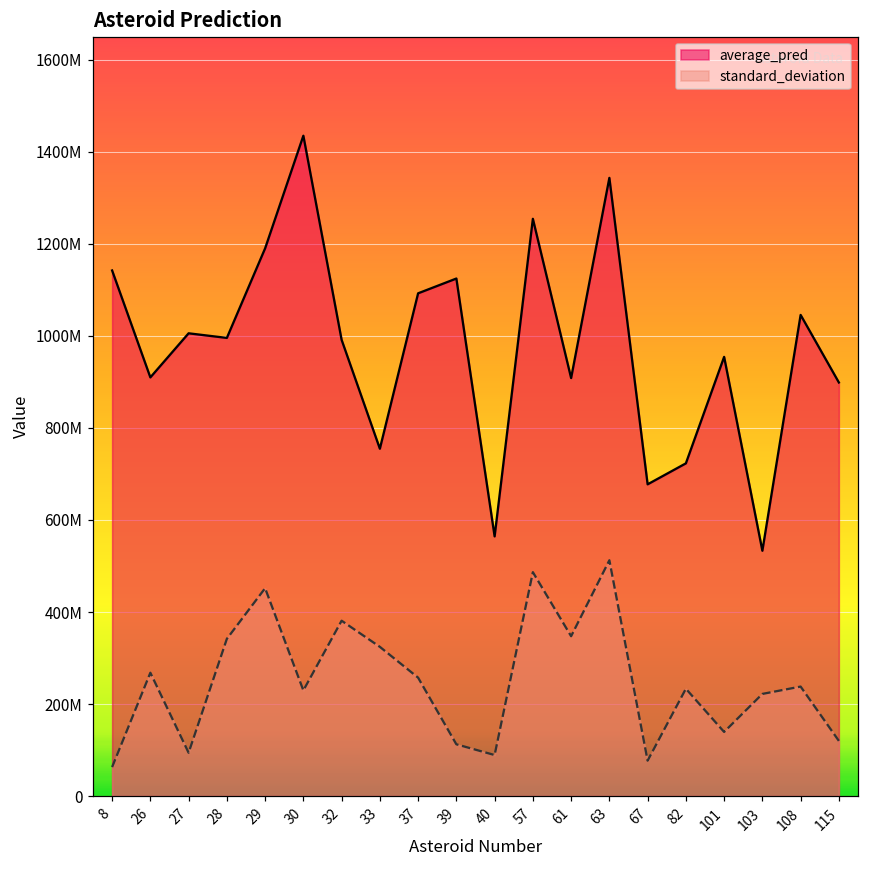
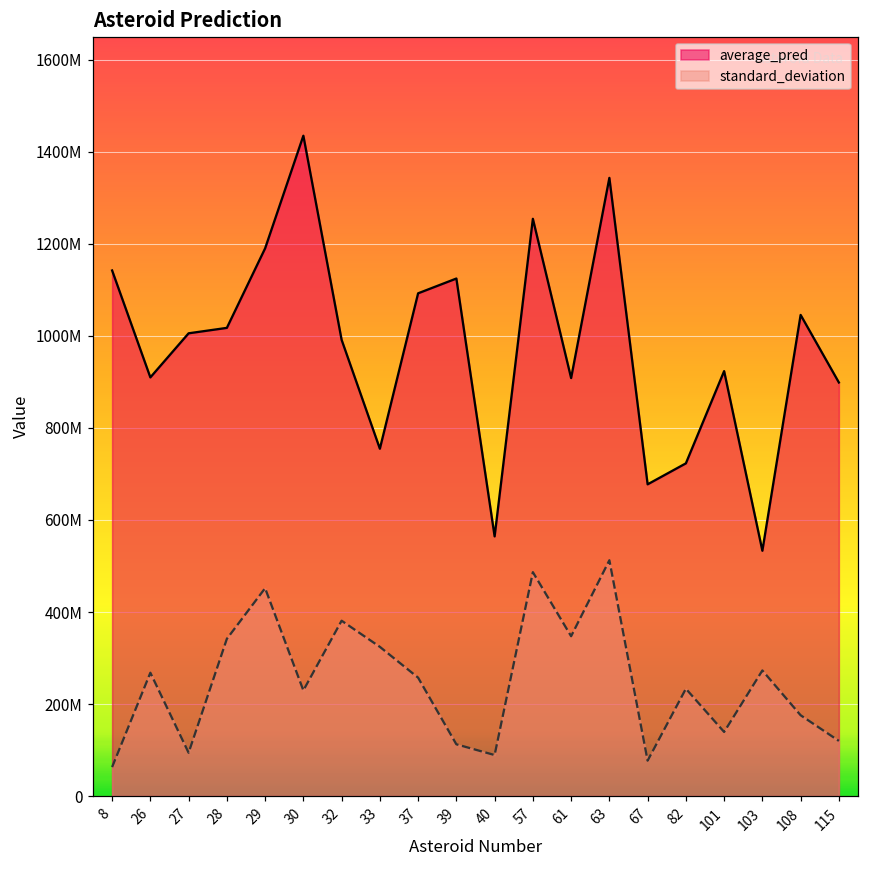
  {
    "average_pred": {
      "8": 1140000000,
      "26": 910000000,
      "27": 1010000000,
-     "28": 1000000000,
+     "28": 1020000000,
      "29": 1190000000,
      "30": 1440000000,
      "32": 990000000,
      "33": 750000000,
      "37": 1090000000,
      "39": 1120000000,
      "40": 560000000,
      "57": 1250000000,
      "61": 910000000,
      "63": 1340000000,
      "67": 680000000,
      "82": 720000000,
-     "101": 950000000,
+     "101": 920000000,
      "103": 530000000,
      "108": 1050000000,
      "115": 900000000
    },
    "standard_deviation": {
      "8": 60000000,
      "26": 270000000,
      "27": 90000000,
      "28": 340000000,
      "29": 450000000,
      "30": 230000000,
      "32": 380000000,
      "33": 320000000,
      "37": 260000000,
      "39": 110000000,
      "40": 90000000,
      "57": 490000000,
      "61": 350000000,
      "63": 510000000,
      "67": 80000000,
      "82": 230000000,
      "101": 140000000,
-     "103": 220000000,
-     "108": 240000000,
+     "103": 270000000,
+     "108": 180000000,
      "115": 120000000
    }
  }
